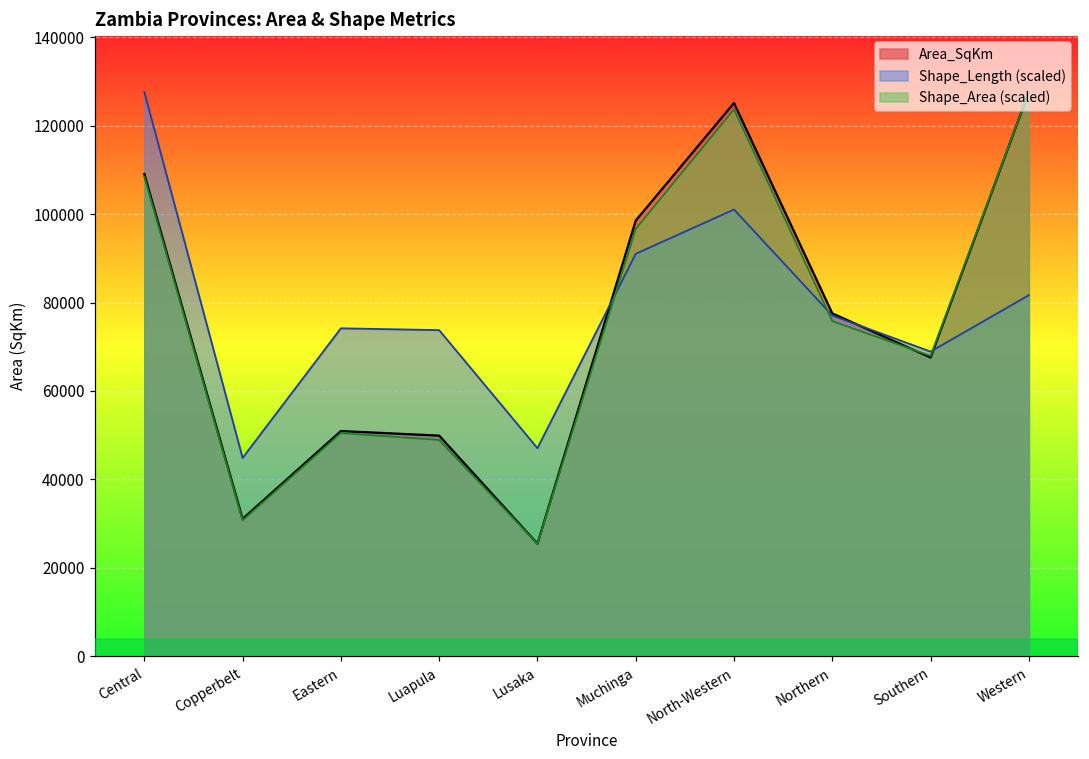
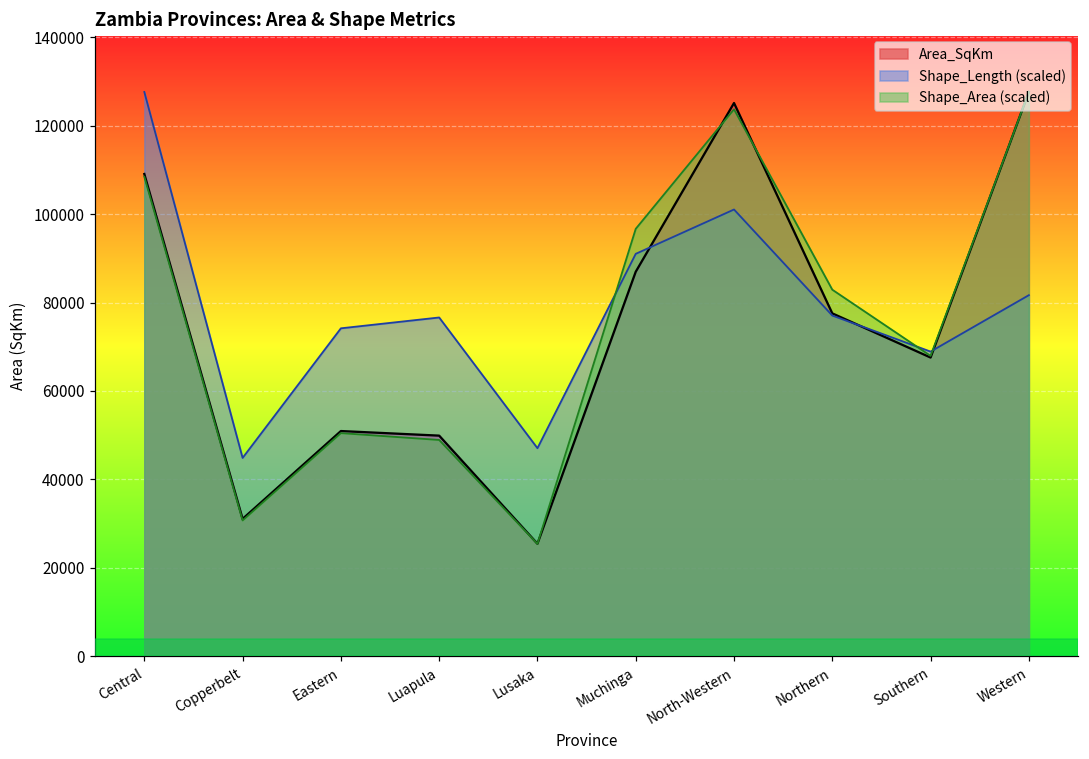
  {
    "Area_SqKm": {
      "Luapula": 50000,
-     "Muchinga": 99000,
+     "Muchinga": 87000,
      "North-Western": 125000
    },
    "Shape_Length (scaled)": {
      "Central": 128000,
      "Copperbelt": 45000,
      "Eastern": 74000,
-     "Luapula": 74000,
+     "Luapula": 77000,
      "Lusaka": 47000,
      "Muchinga": 91000,
      "North-Western": 101000,
      "Southern": 69000,
      "Western": 82000
    },
    "Shape_Area (scaled)": {
      "Luapula": 49000,
      "Muchinga": 97000,
      "North-Western": 124000,
-     "Northern": 76000
+     "Northern": 83000
    }
  }
